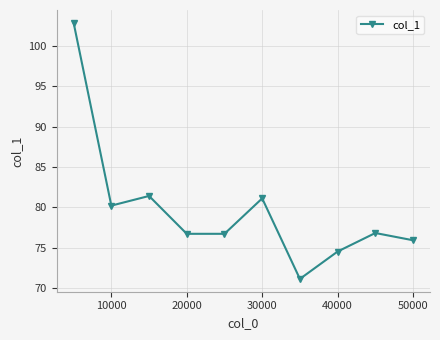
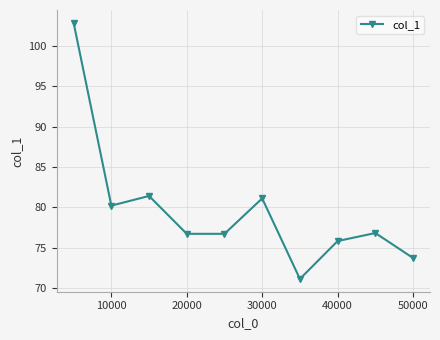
  {
    "10000": 80,
    "20000": 77,
    "30000": 81,
-   "40000": 75,
-   "50000": 76
+   "40000": 76,
+   "50000": 74
  }
